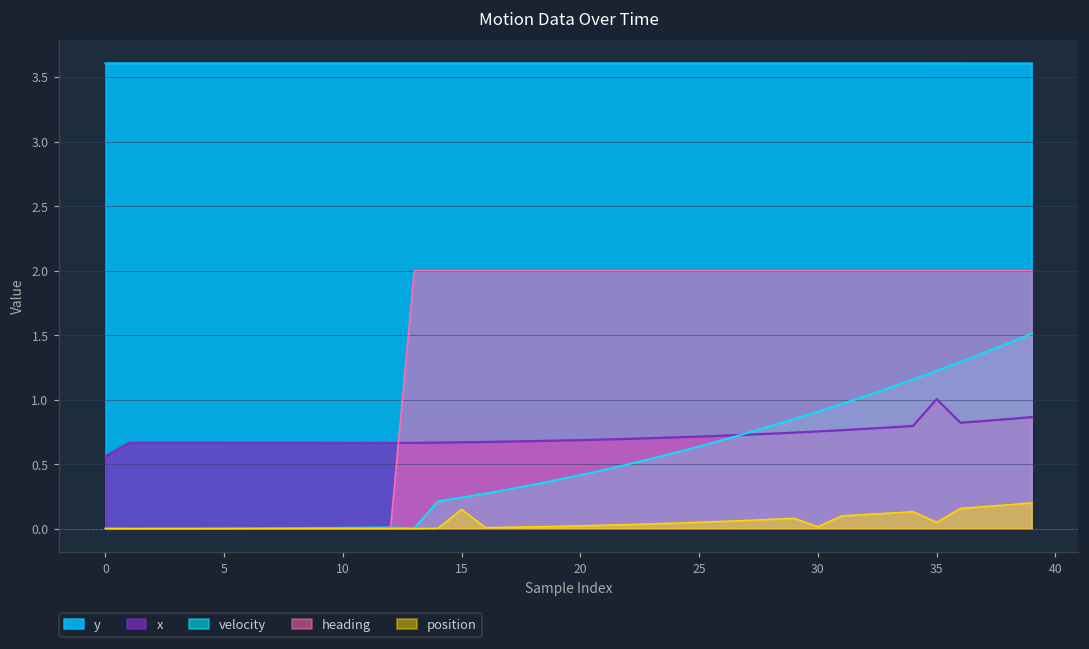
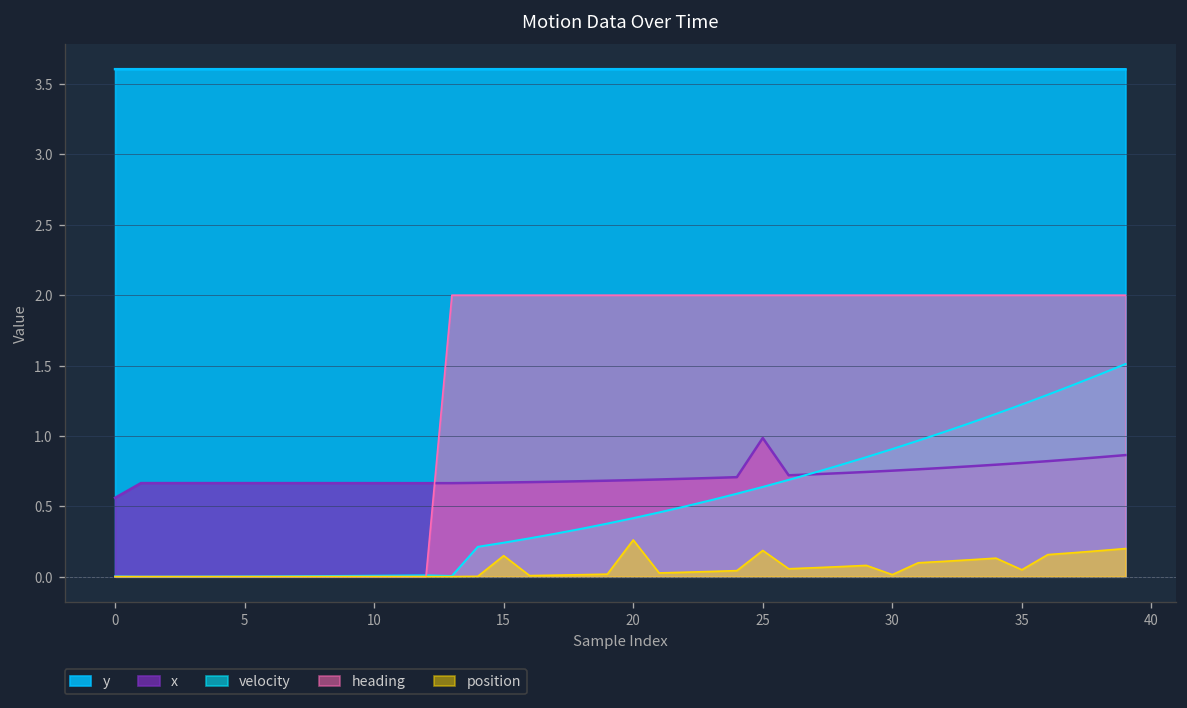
  {
    "x": {
      "0": 0.56,
      "5": 0.67,
      "10": 0.66,
      "15": 0.67,
      "20": 0.69,
-     "25": 0.71,
+     "25": 0.99,
      "30": 0.75,
-     "35": 1.00
+     "35": 0.81
    },
    "heading": {
      "15": 2.00,
      "20": 2.00,
      "25": 2.00,
      "30": 2.00,
      "35": 2.00
    },
    "position": {
      "15": 0.15,
-     "20": 0.02,
-     "25": 0.05,
+     "20": 0.26,
+     "25": 0.19,
      "30": 0.01,
      "35": 0.05
    }
  }
